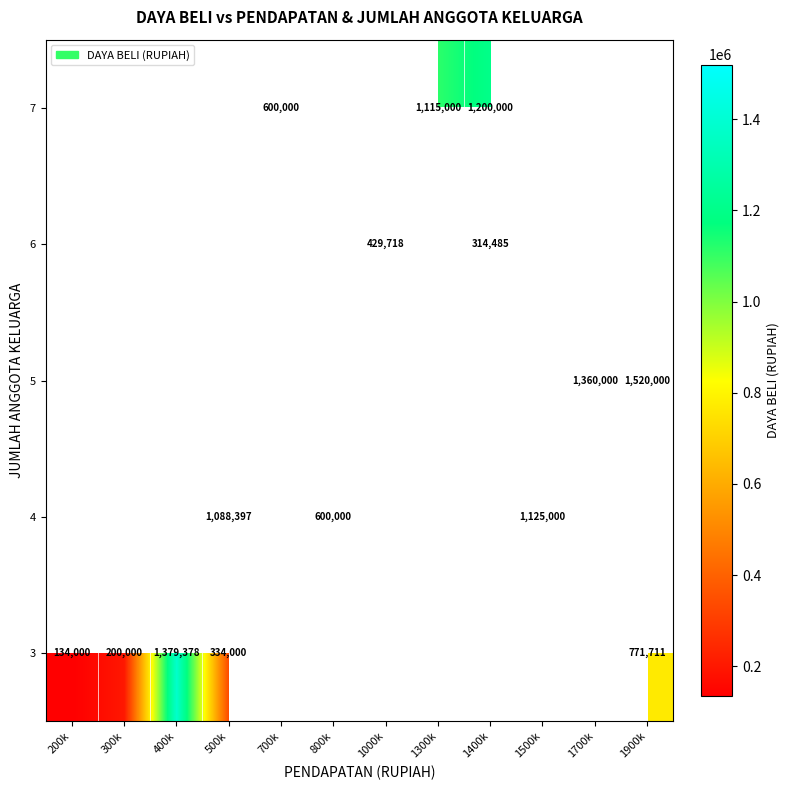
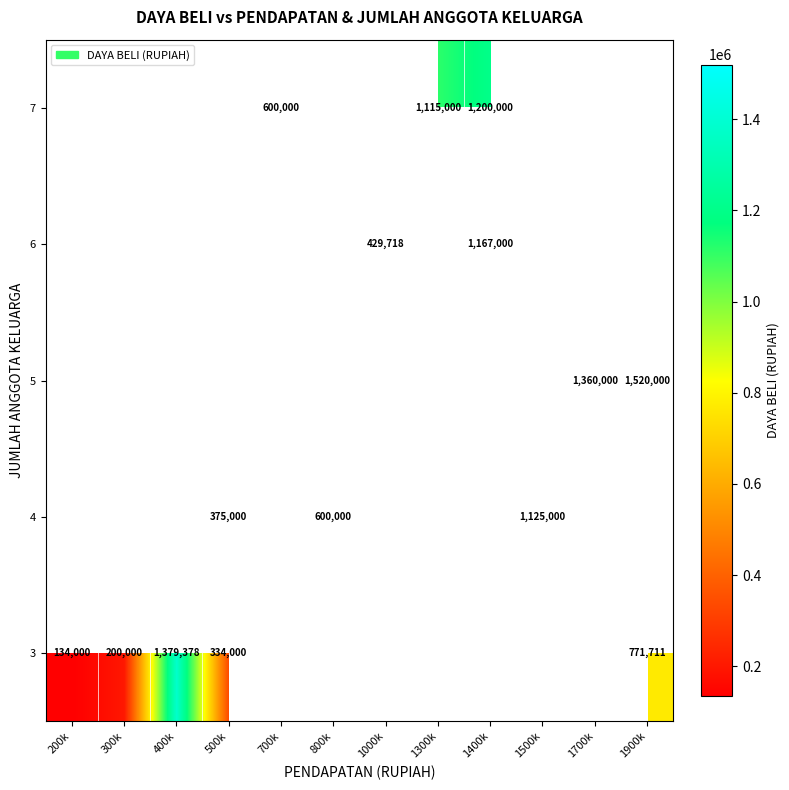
  {
    "7": {
      "700k": "600,000",
      "1300k": "1,115,000",
      "1400k": "1,200,000"
    },
    "6": {
      "1000k": "429,718",
-     "1400k": "314,485"
+     "1400k": "1,167,000"
    },
    "5": {
      "1700k": "1,360,000",
      "1900k": "1,520,000"
    },
    "4": {
-     "500k": "1,088,397",
+     "500k": "375,000",
      "800k": "600,000",
      "1500k": "1,125,000"
    },
    "3": {
      "200k": "134,000",
      "300k": "200,000",
      "400k": "1,379,378",
      "500k": "334,000",
      "1900k": "771,711"
    }
  }
